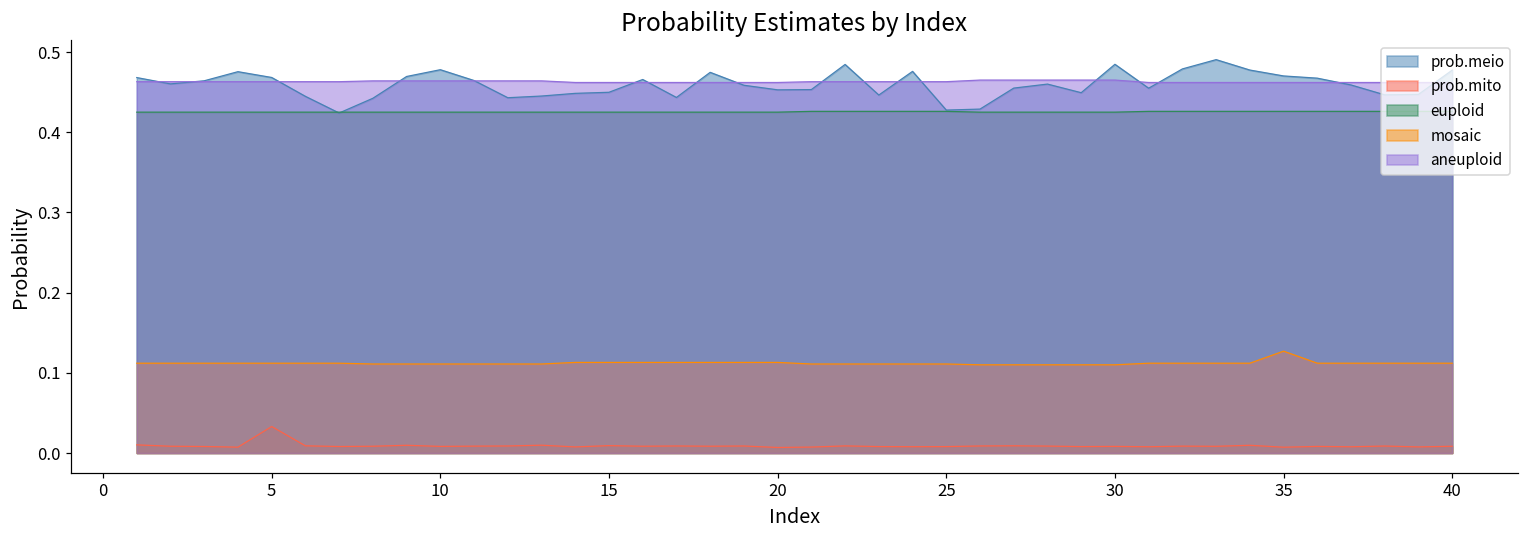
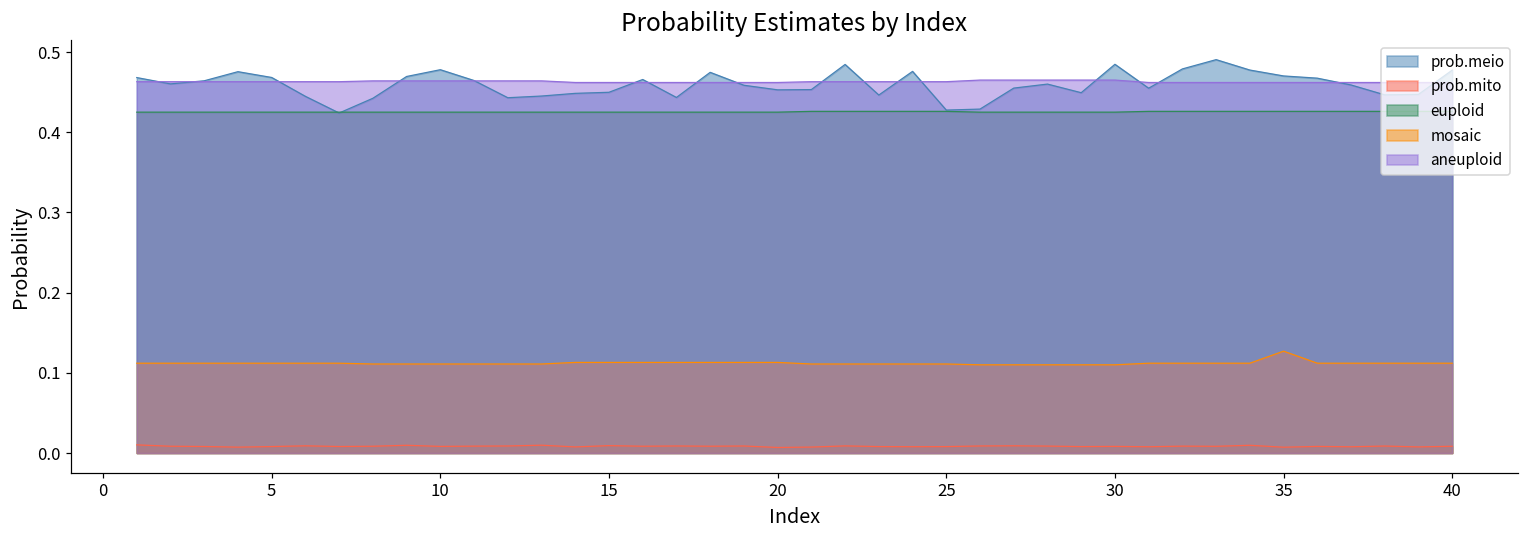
  {
    "prob.meio": {
      "5": 0.47,
      "10": 0.48,
      "15": 0.45,
      "20": 0.45,
      "30": 0.48,
      "35": 0.47
    },
    "prob.mito": {
-     "5": 0.03,
+     "5": 0.01,
      "10": 0.01,
      "15": 0.01,
      "20": 0.01,
      "25": 0.01,
      "30": 0.01,
      "35": 0.01,
      "40": 0.01
    },
    "euploid": {
      "5": 0.43,
      "10": 0.43,
      "15": 0.43,
      "20": 0.43,
      "30": 0.43,
      "35": 0.43
    },
    "mosaic": {
      "5": 0.11,
      "10": 0.11,
      "15": 0.11,
      "20": 0.11,
      "25": 0.11,
      "30": 0.11,
      "35": 0.13,
      "40": 0.11
    },
    "aneuploid": {
      "5": 0.46,
      "10": 0.46,
      "15": 0.46,
      "20": 0.46,
      "25": 0.46,
      "30": 0.47,
      "35": 0.46
    }
  }
